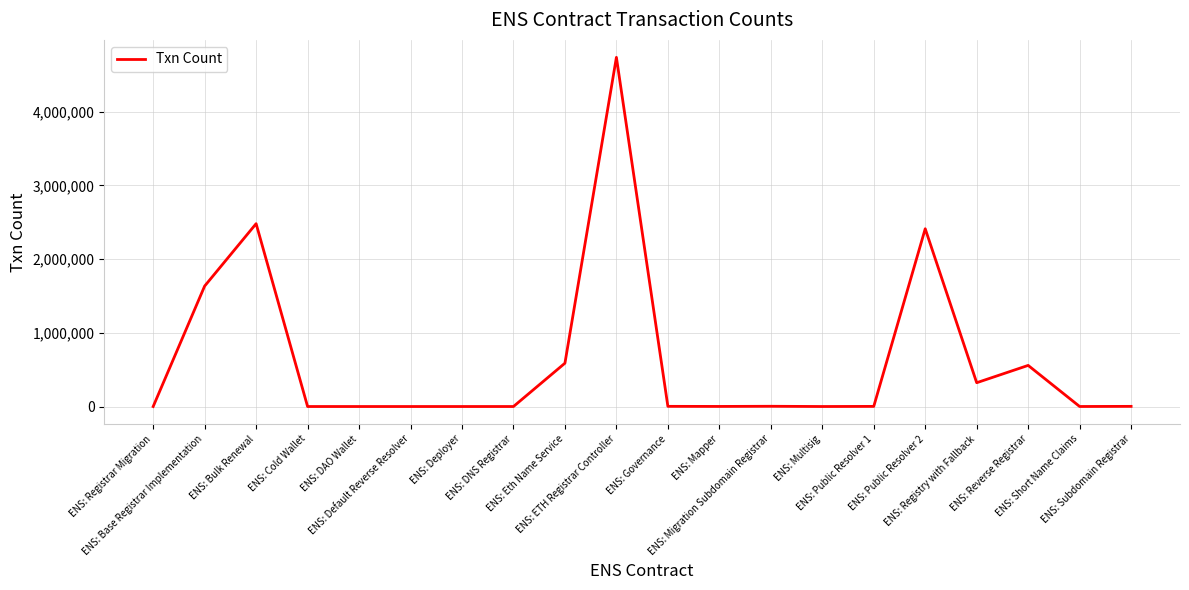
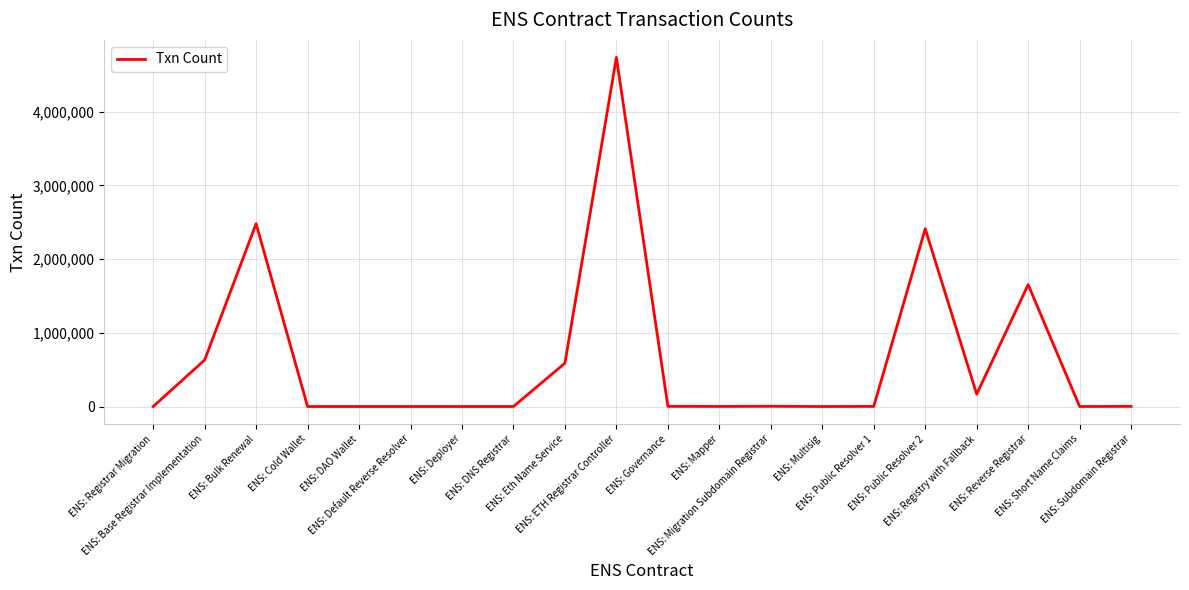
  {
    "ENS: Registrar Migration": "0",
-   "ENS: Base Registrar Implementation": "1,600,000",
+   "ENS: Base Registrar Implementation": "600,000",
    "ENS: Bulk Renewal": "2,500,000",
    "ENS: Cold Wallet": "0",
    "ENS: DAO Wallet": "0",
    "ENS: Default Reverse Resolver": "0",
    "ENS: Deployer": "0",
    "ENS: DNS Registrar": "0",
    "ENS: Eth Name Service": "600,000",
    "ENS: ETH Registrar Controller": "4,700,000",
    "ENS: Governance": "0",
    "ENS: Mapper": "0",
    "ENS: Migration Subdomain Registrar": "0",
    "ENS: Multisig": "0",
    "ENS: Public Resolver 1": "0",
    "ENS: Public Resolver 2": "2,400,000",
-   "ENS: Registry with Fallback": "300,000",
-   "ENS: Reverse Registrar": "600,000",
+   "ENS: Registry with Fallback": "200,000",
+   "ENS: Reverse Registrar": "1,700,000",
    "ENS: Short Name Claims": "0",
    "ENS: Subdomain Registrar": "0"
  }
